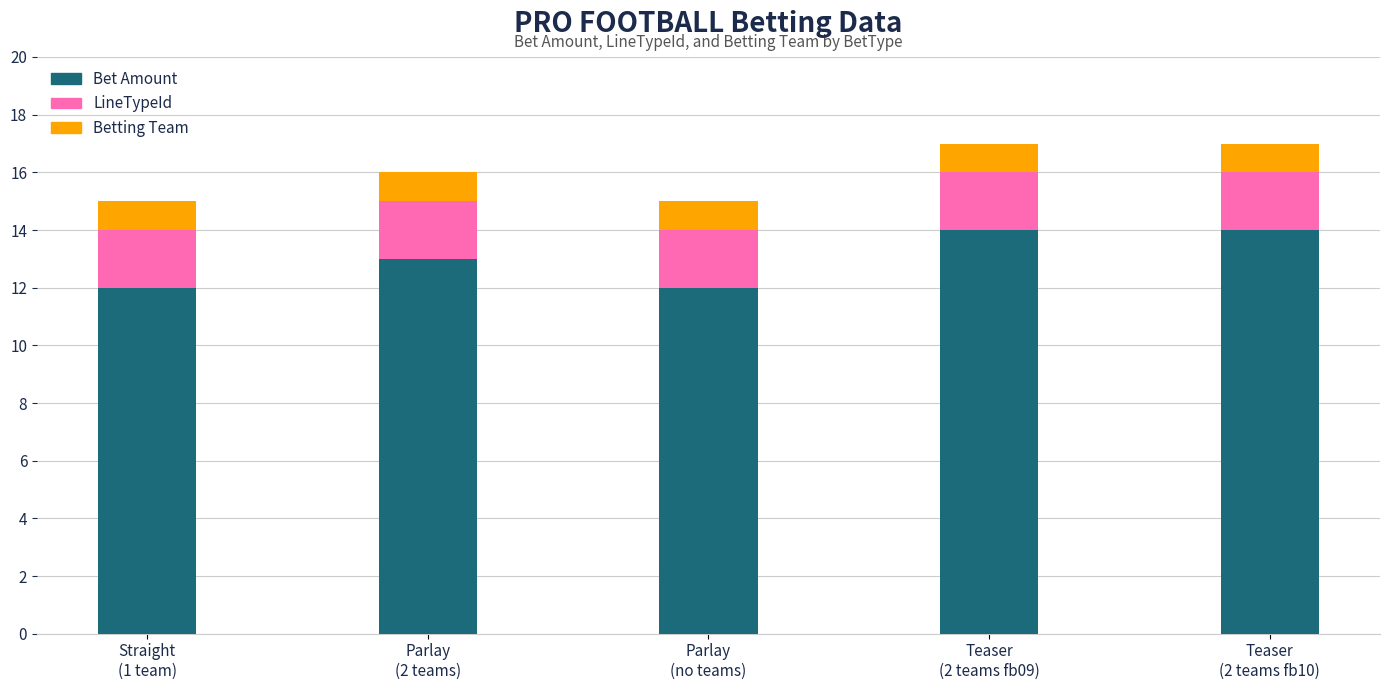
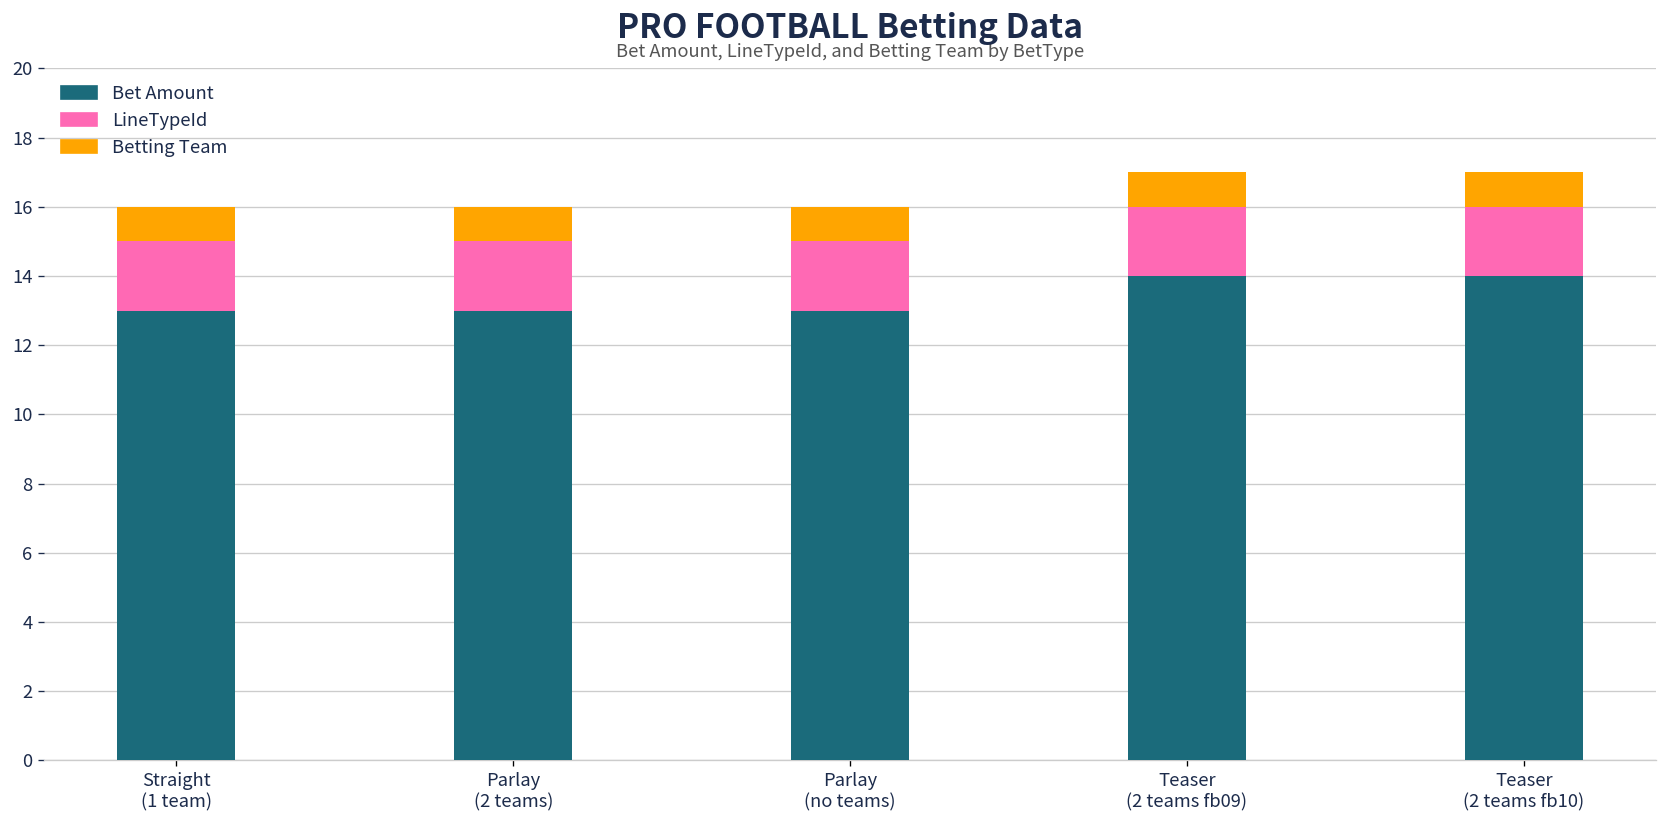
  {
    "Bet Amount": {
-     "Straight (1 team)": 12,
+     "Straight (1 team)": 13,
      "Parlay (2 teams)": 13,
-     "Parlay (no teams)": 12,
+     "Parlay (no teams)": 13,
      "Teaser (2 teams fb09)": 14,
      "Teaser (2 teams fb10)": 14
    },
    "LineTypeId": {
      "Straight (1 team)": 2,
      "Parlay (2 teams)": 2,
      "Parlay (no teams)": 2,
      "Teaser (2 teams fb09)": 2,
      "Teaser (2 teams fb10)": 2
    },
    "Betting Team": {
      "Straight (1 team)": 1,
      "Parlay (2 teams)": 1,
      "Parlay (no teams)": 1,
      "Teaser (2 teams fb09)": 1,
      "Teaser (2 teams fb10)": 1
    }
  }
